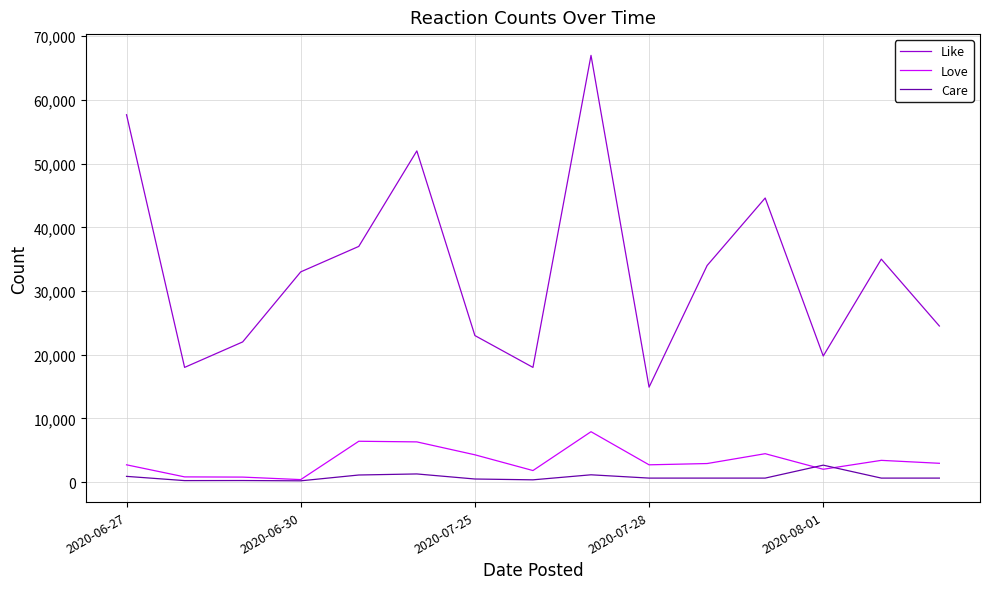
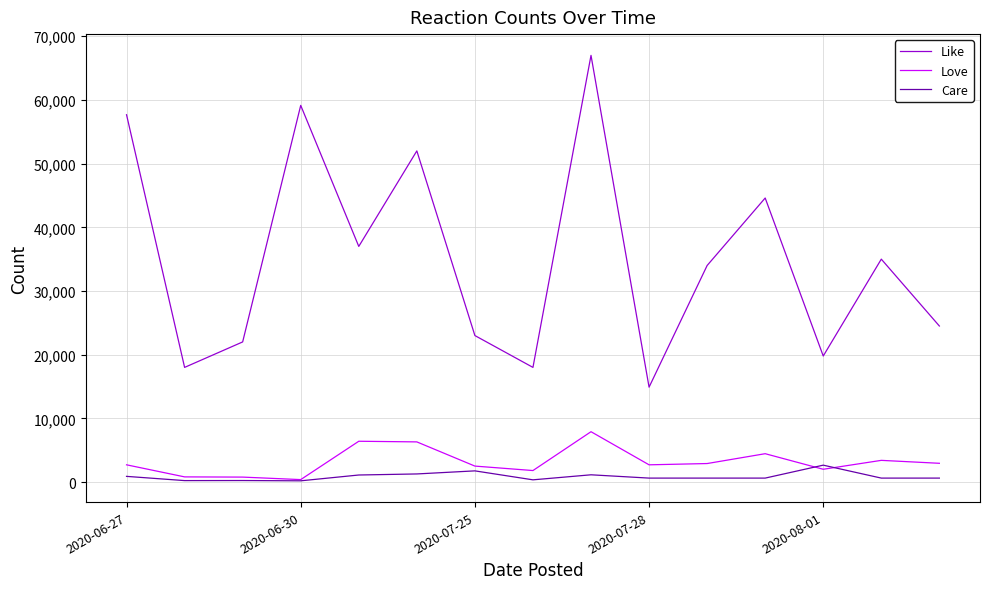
  {
    "Like": {
      "2020-06-27": "58,000",
-     "2020-06-30": "33,000",
+     "2020-06-30": "59,000",
      "2020-07-25": "23,000",
      "2020-07-28": "15,000",
      "2020-08-01": "20,000"
    },
    "Love": {
      "2020-06-27": "3,000",
-     "2020-07-25": "4,000",
+     "2020-07-25": "3,000",
      "2020-07-28": "3,000",
      "2020-08-01": "2,000"
    },
    "Care": {
      "2020-06-27": "1,000",
-     "2020-07-25": "0",
+     "2020-07-25": "2,000",
      "2020-07-28": "1,000",
      "2020-08-01": "3,000"
    }
  }
